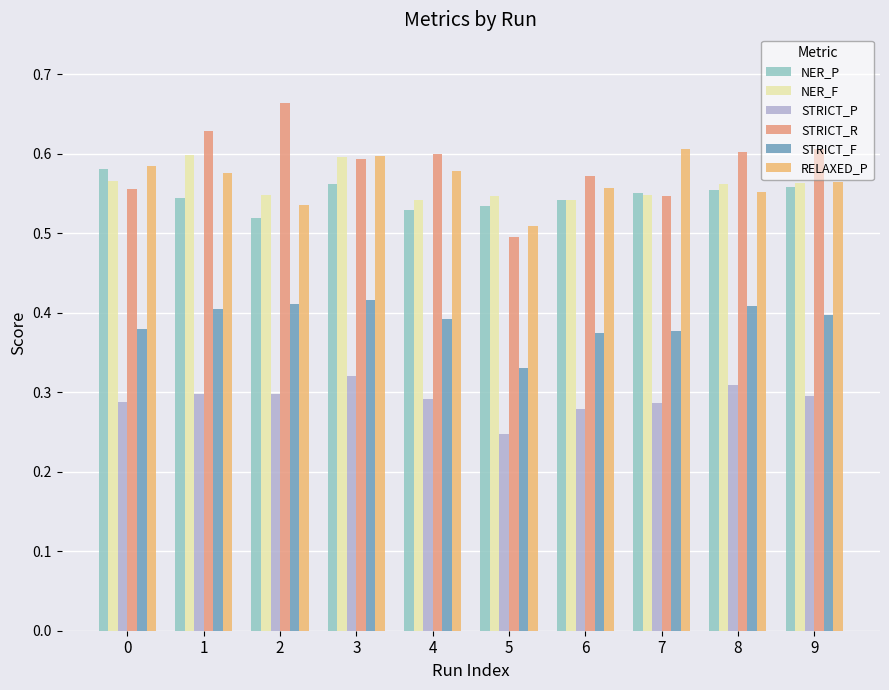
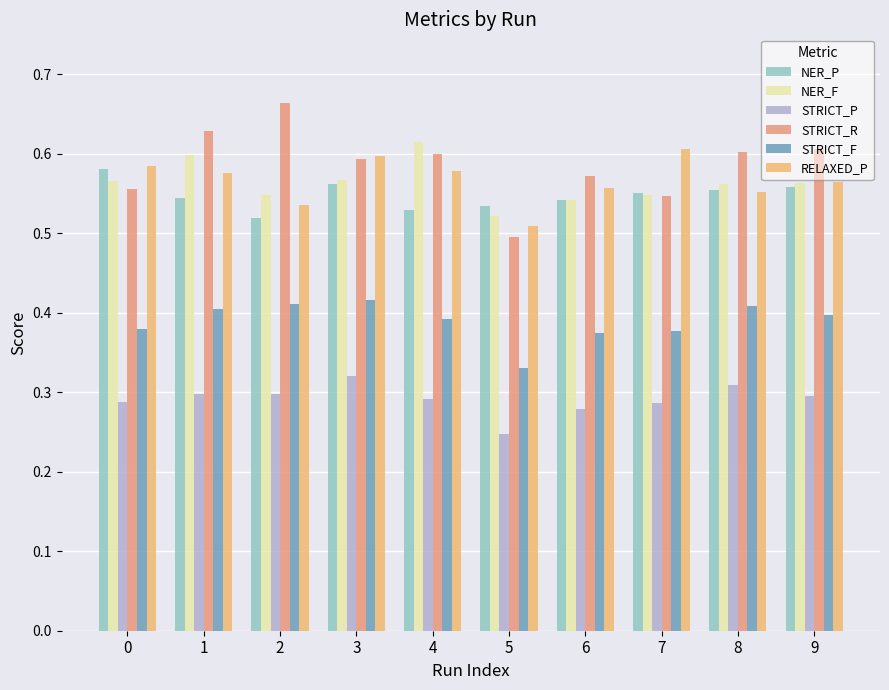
  {
    "NER_F": {
      "0": 0.57,
      "1": 0.60,
      "2": 0.55,
-     "3": 0.60,
-     "4": 0.54,
-     "5": 0.55,
+     "3": 0.57,
+     "4": 0.61,
+     "5": 0.52,
      "6": 0.54,
      "7": 0.55,
      "8": 0.56,
      "9": 0.56
    }
  }
